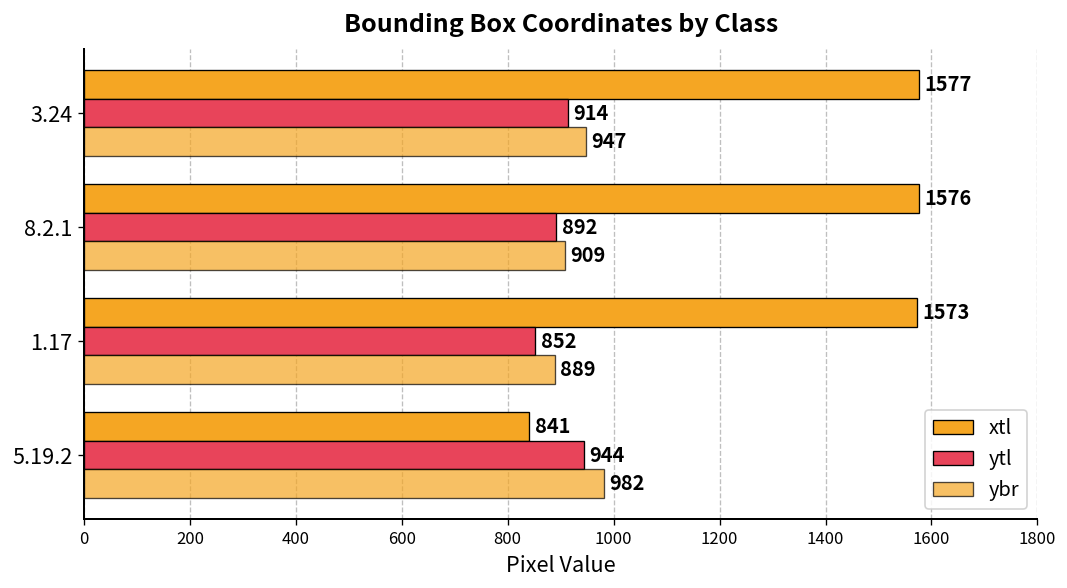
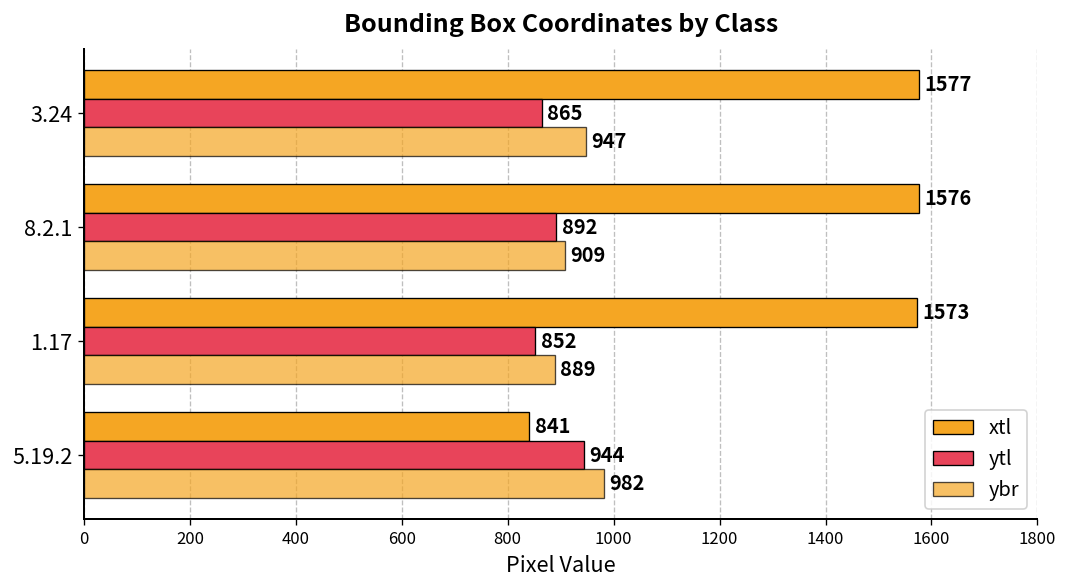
  {
    "ytl": {
-     "3.24": 914,
+     "3.24": 865,
      "8.2.1": 892,
      "1.17": 852,
      "5.19.2": 944
    }
  }
